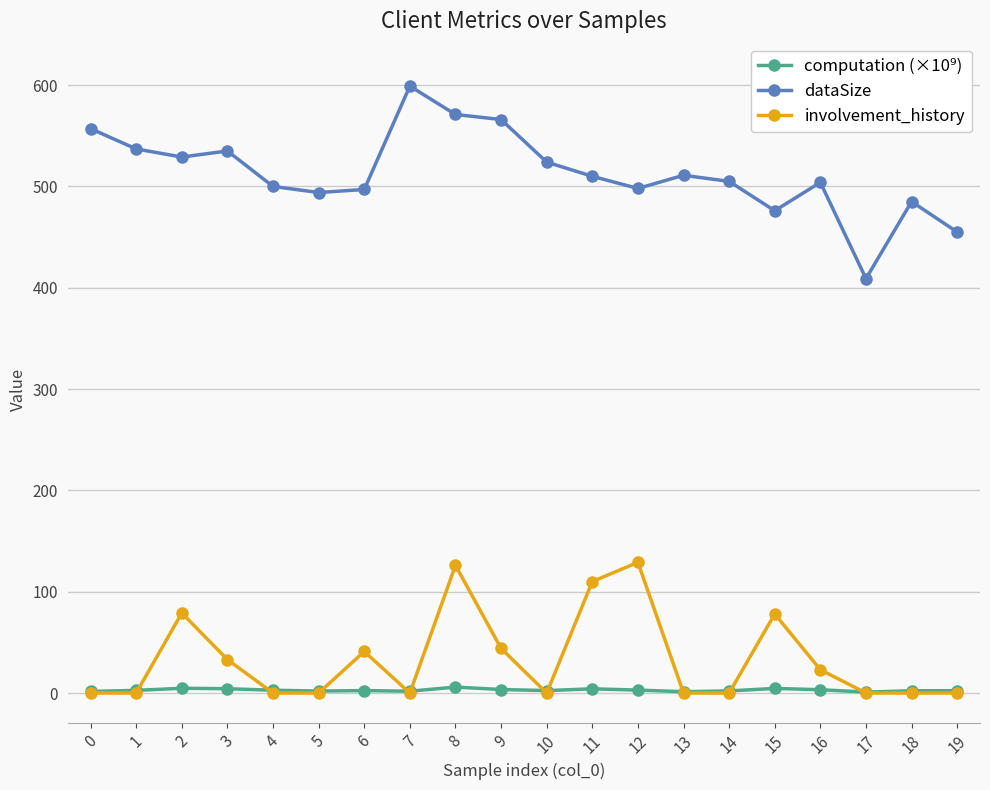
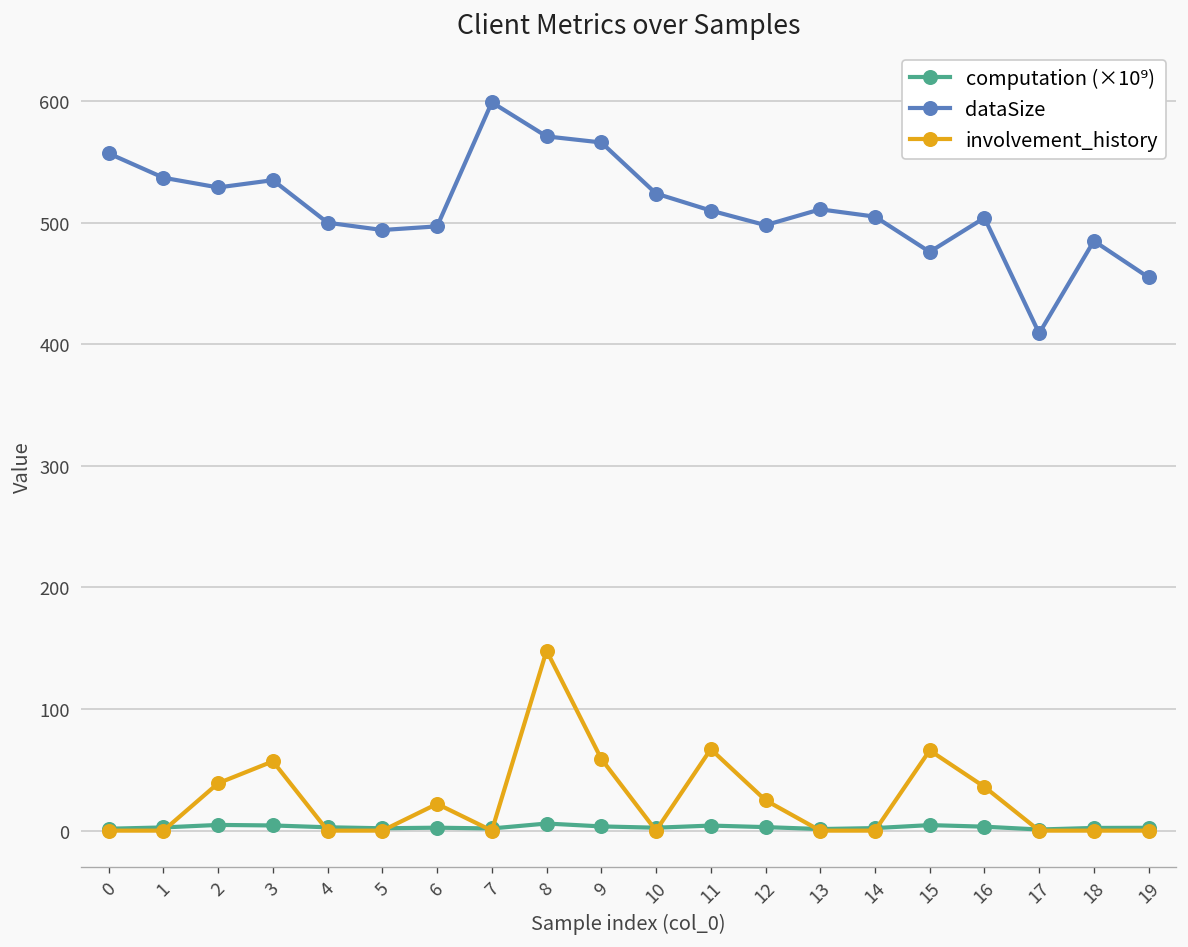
  {
    "computation (×10⁹)": {
      "1": 3,
      "2": 5,
      "3": 4,
      "4": 3,
      "6": 2,
      "8": 6,
      "9": 3,
      "11": 4,
      "12": 3,
      "15": 5,
      "16": 3
    },
    "dataSize": {
      "0": 557,
      "1": 537,
      "2": 529,
      "3": 535,
      "4": 500,
      "5": 494,
      "6": 497,
      "7": 599,
      "8": 571,
      "9": 566,
      "10": 524,
      "11": 510,
      "12": 498,
      "13": 511,
      "14": 505,
      "15": 476,
      "16": 504,
      "17": 409,
      "18": 485,
      "19": 455
    },
    "involvement_history": {
      "1": 0,
-     "2": 79,
-     "3": 33,
+     "2": 39,
+     "3": 57,
      "4": 0,
-     "6": 41,
-     "8": 126,
-     "9": 44,
-     "11": 110,
-     "12": 129,
-     "15": 78,
-     "16": 23
+     "6": 22,
+     "8": 148,
+     "9": 59,
+     "11": 67,
+     "12": 25,
+     "15": 66,
+     "16": 36
    }
  }
